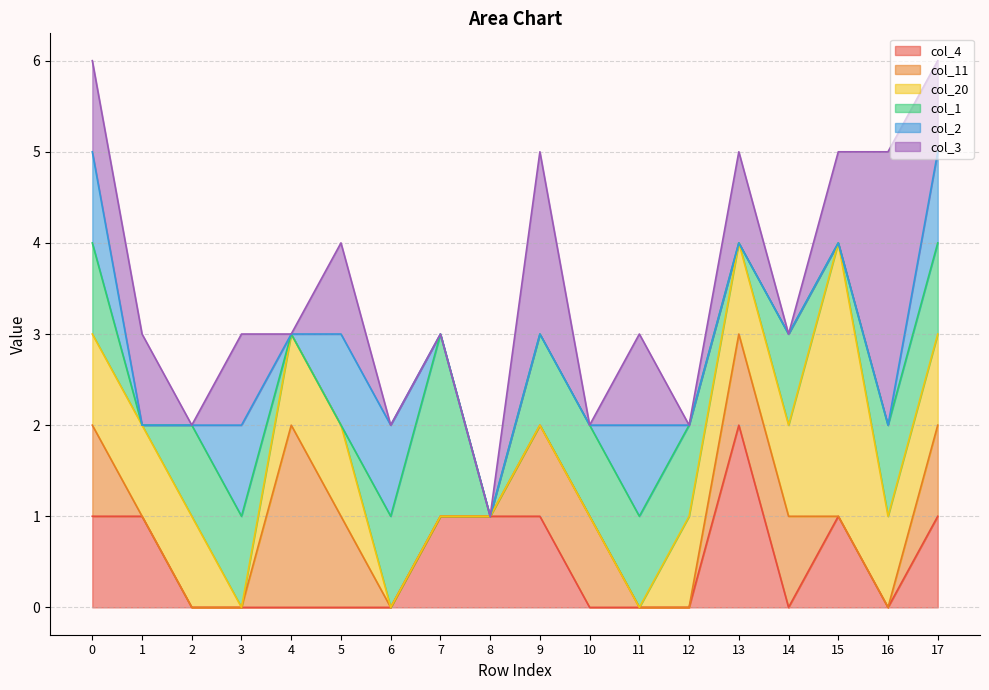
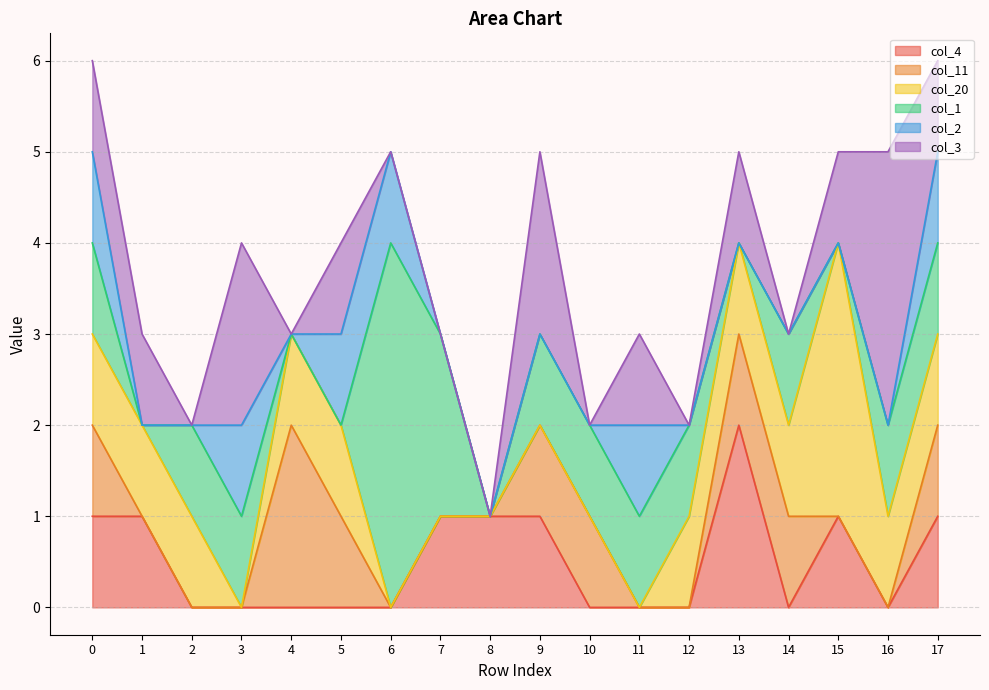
  {
    "col_1": {
      "0": 1,
      "3": 1,
-     "6": 1,
+     "6": 4,
      "11": 1,
      "17": 1
    },
    "col_2": {
      "0": 1,
      "3": 1,
      "5": 1,
      "11": 1
    },
    "col_3": {
      "0": 1,
      "1": 1,
-     "3": 1,
+     "3": 2,
      "5": 1,
      "9": 2,
      "11": 1,
      "13": 1,
      "15": 1,
      "16": 3
    }
  }
